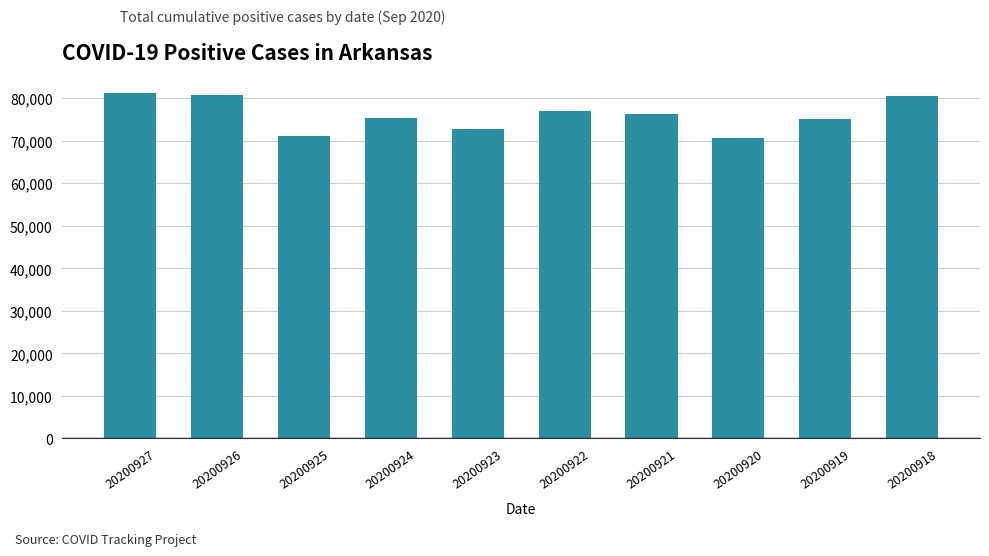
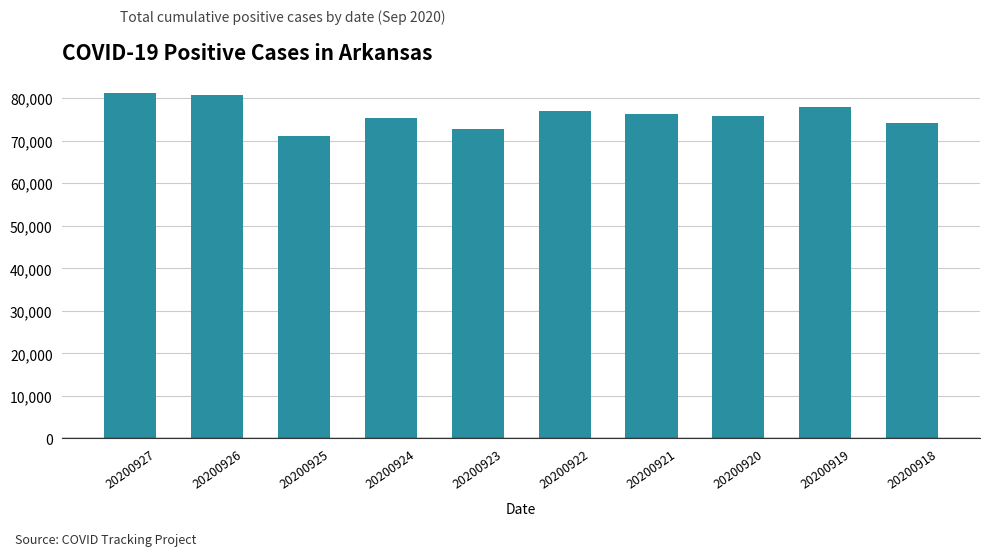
  {
    "20200927": "81,000",
    "20200926": "81,000",
    "20200925": "71,000",
    "20200924": "75,000",
    "20200923": "73,000",
    "20200922": "77,000",
    "20200921": "76,000",
-   "20200920": "71,000",
-   "20200919": "75,000",
-   "20200918": "81,000"
+   "20200920": "76,000",
+   "20200919": "78,000",
+   "20200918": "74,000"
  }
